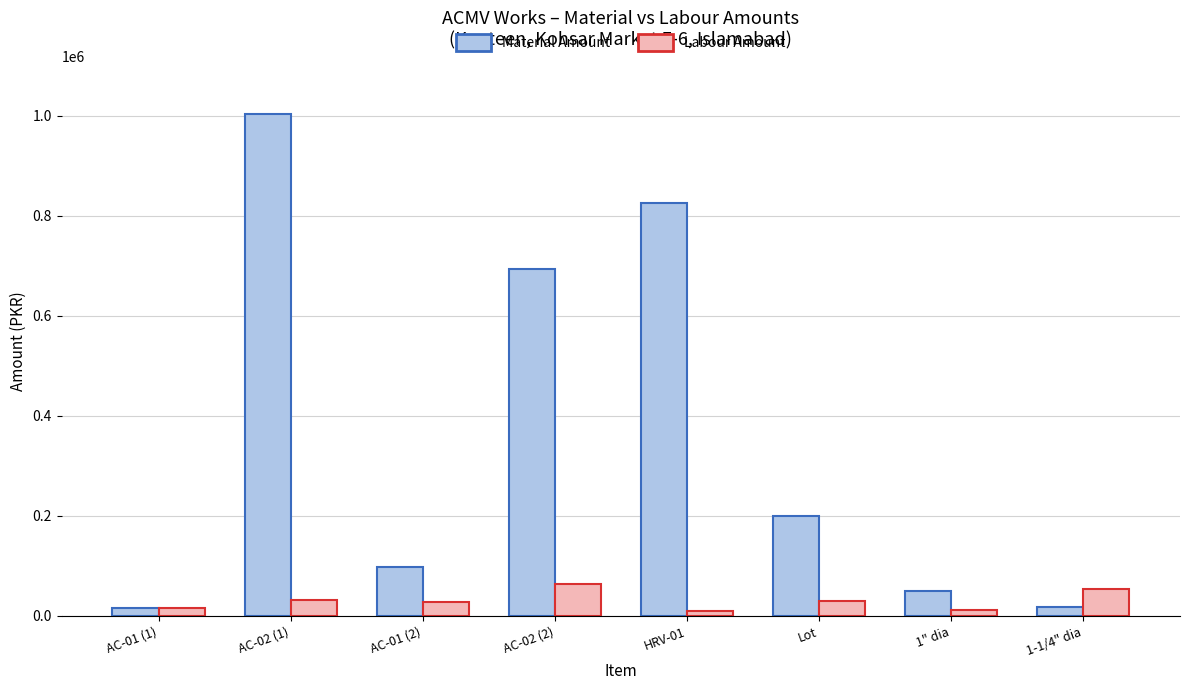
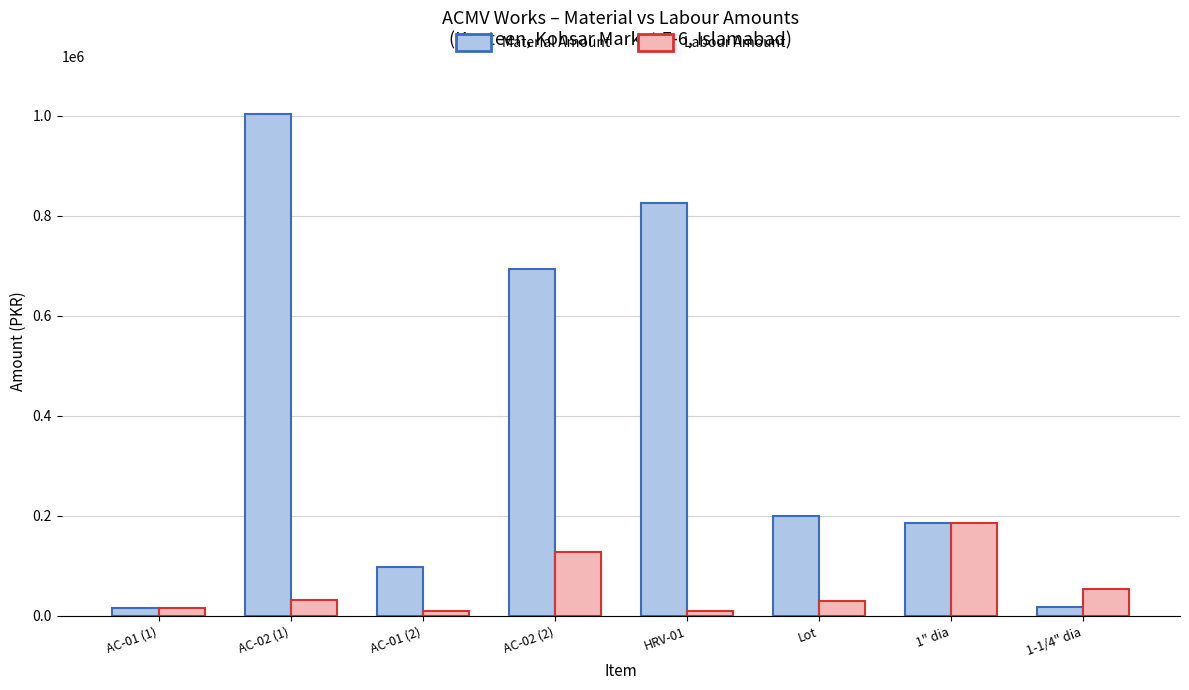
  {
    "Material Amount": {
      "AC-01 (1)": 20000,
      "AC-02 (1)": 1000000,
      "AC-01 (2)": 100000,
      "AC-02 (2)": 690000,
      "HRV-01": 830000,
      "Lot": 200000,
-     "1\" dia": 50000,
+     "1\" dia": 190000,
      "1-1/4\" dia": 20000
    },
    "Labour Amount": {
      "AC-01 (1)": 20000,
      "AC-02 (1)": 30000,
-     "AC-01 (2)": 30000,
-     "AC-02 (2)": 60000,
+     "AC-01 (2)": 10000,
+     "AC-02 (2)": 130000,
      "HRV-01": 10000,
      "Lot": 30000,
-     "1\" dia": 10000,
+     "1\" dia": 190000,
      "1-1/4\" dia": 50000
    }
  }
